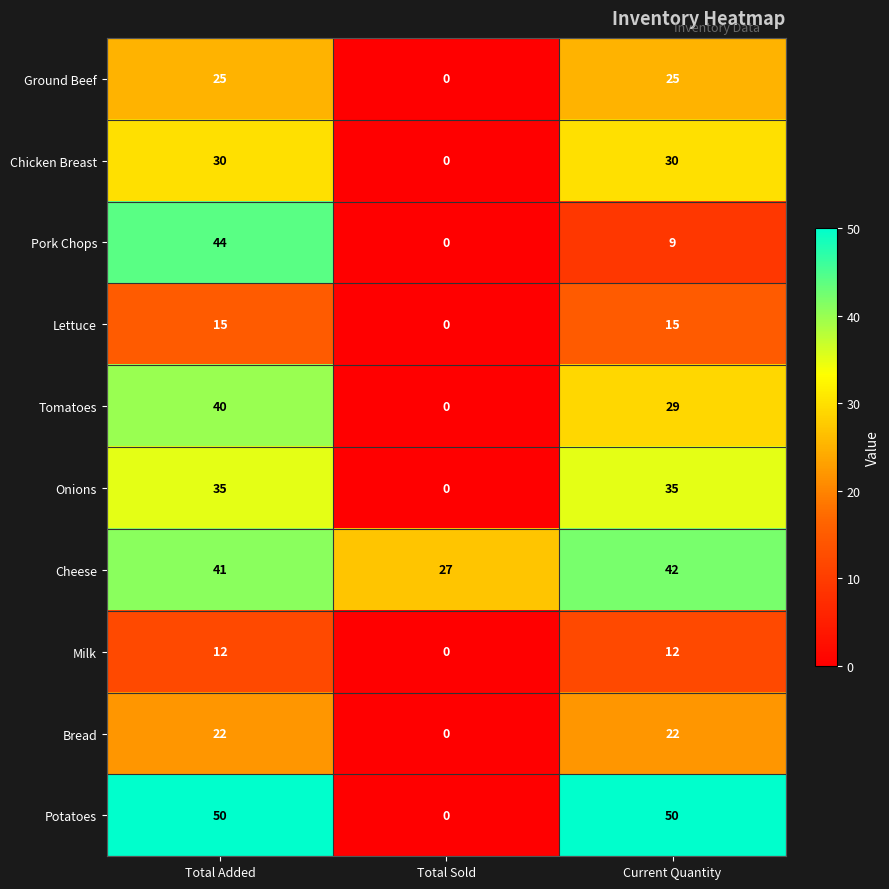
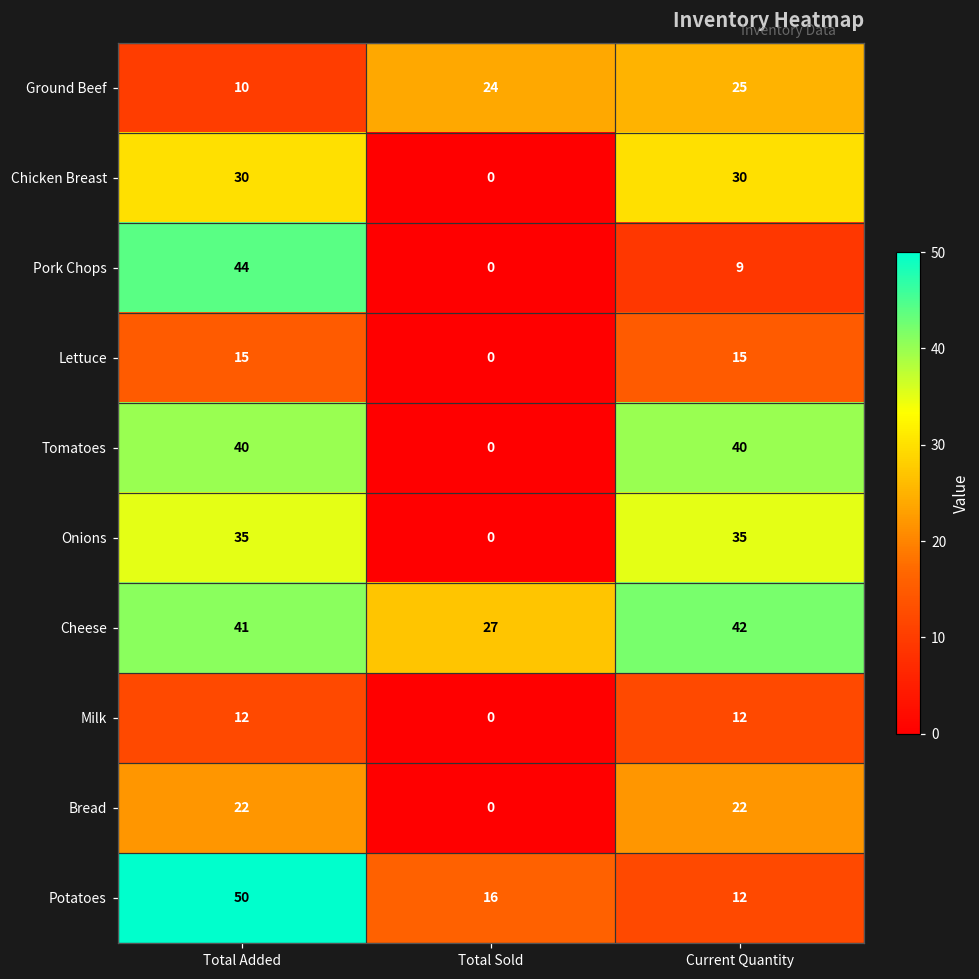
  {
    "Ground Beef": {
-     "Total Added": 25,
-     "Total Sold": 0,
+     "Total Added": 10,
+     "Total Sold": 24,
      "Current Quantity": 25
    },
    "Chicken Breast": {
      "Total Added": 30,
      "Total Sold": 0,
      "Current Quantity": 30
    },
    "Pork Chops": {
      "Total Added": 44,
      "Total Sold": 0,
      "Current Quantity": 9
    },
    "Lettuce": {
      "Total Added": 15,
      "Total Sold": 0,
      "Current Quantity": 15
    },
    "Tomatoes": {
      "Total Added": 40,
      "Total Sold": 0,
-     "Current Quantity": 29
+     "Current Quantity": 40
    },
    "Onions": {
      "Total Added": 35,
      "Total Sold": 0,
      "Current Quantity": 35
    },
    "Cheese": {
      "Total Added": 41,
      "Total Sold": 27,
      "Current Quantity": 42
    },
    "Milk": {
      "Total Added": 12,
      "Total Sold": 0,
      "Current Quantity": 12
    },
    "Bread": {
      "Total Added": 22,
      "Total Sold": 0,
      "Current Quantity": 22
    },
    "Potatoes": {
      "Total Added": 50,
-     "Total Sold": 0,
-     "Current Quantity": 50
+     "Total Sold": 16,
+     "Current Quantity": 12
    }
  }
